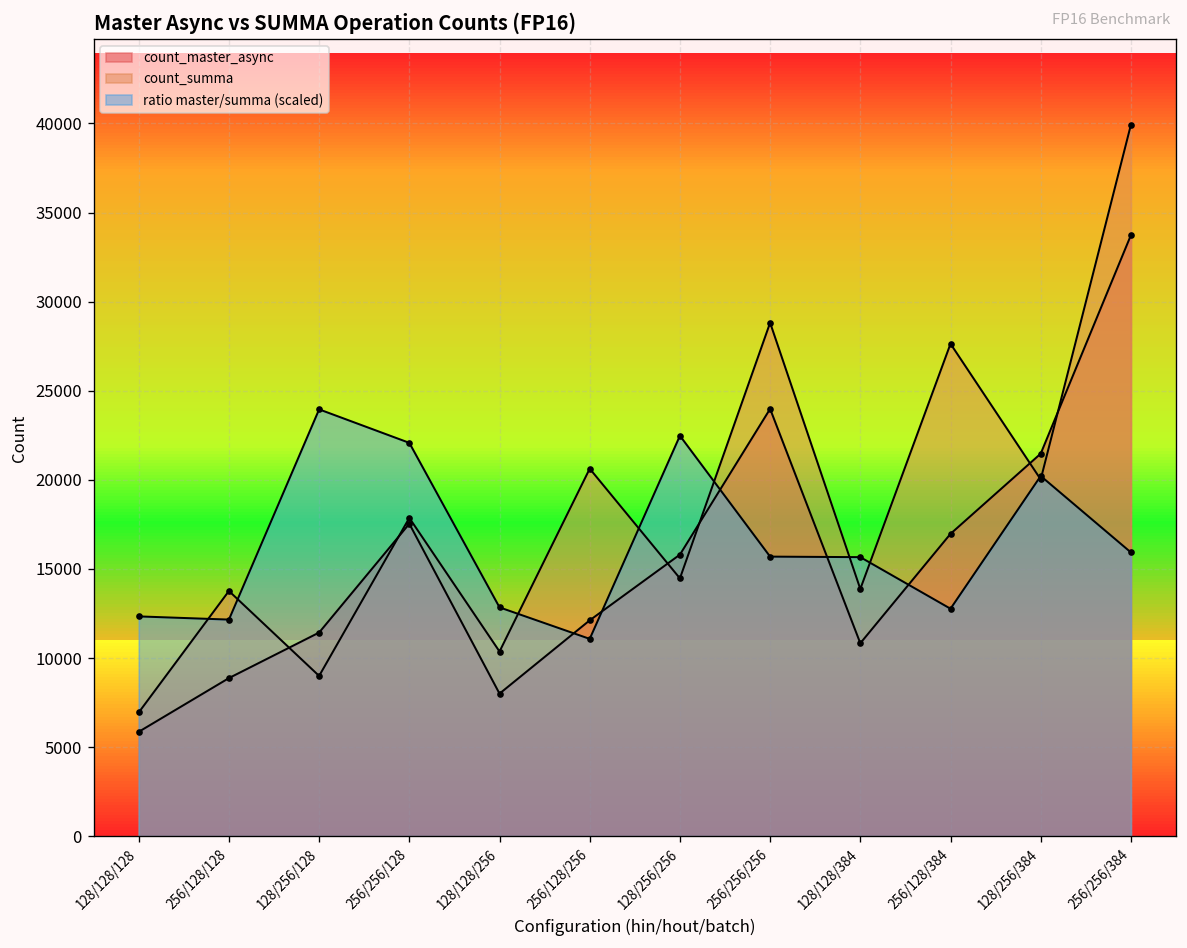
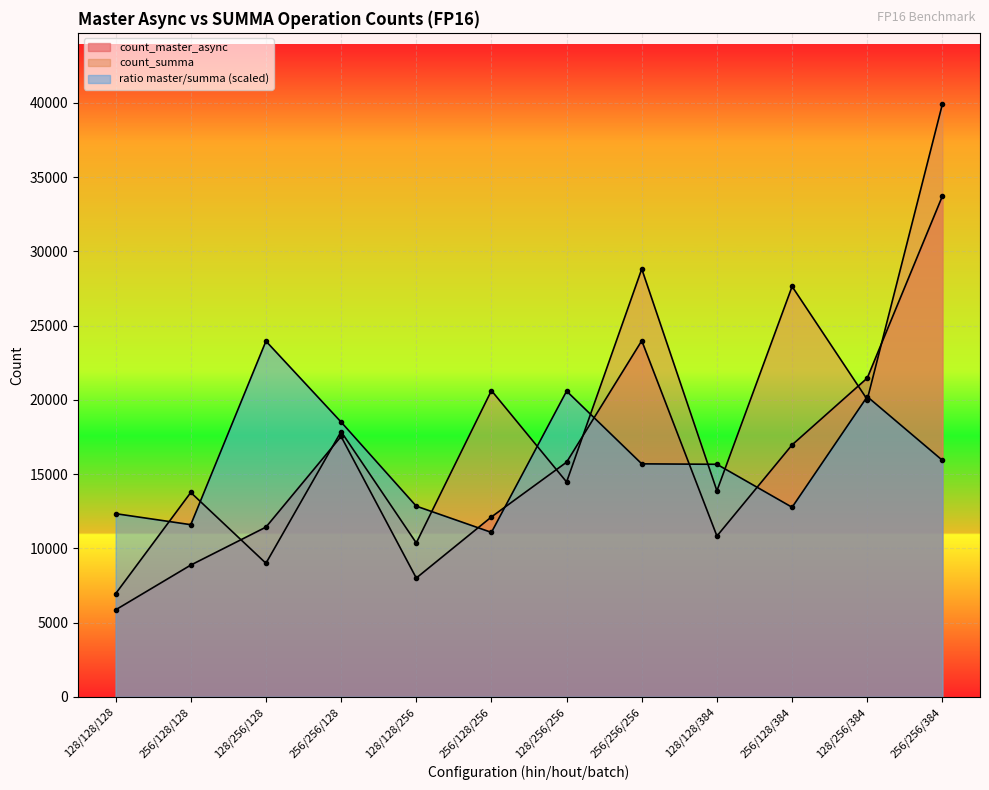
  {
    "ratio master/summa (scaled)": {
      "128/128/128": 12300,
-     "256/128/128": 12200,
+     "256/128/128": 11600,
      "128/256/128": 24000,
-     "256/256/128": 22100,
+     "256/256/128": 18500,
      "128/128/256": 12800,
      "256/128/256": 11100,
-     "128/256/256": 22500,
+     "128/256/256": 20600,
      "256/256/256": 15700,
      "128/128/384": 15700,
      "256/128/384": 12800,
      "128/256/384": 20200,
      "256/256/384": 15900
    }
  }
